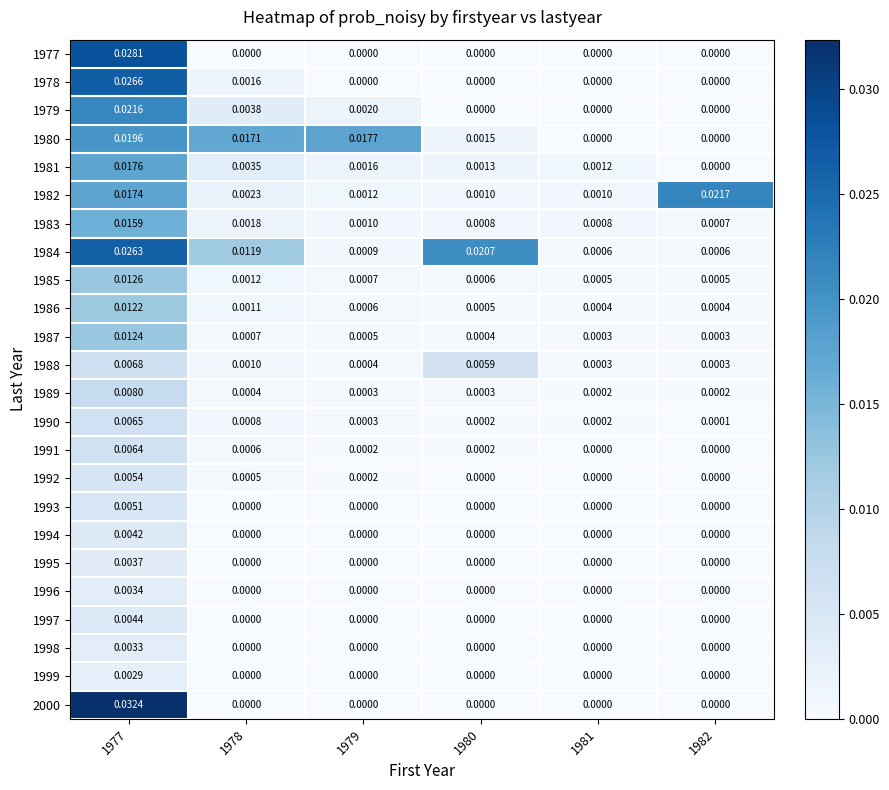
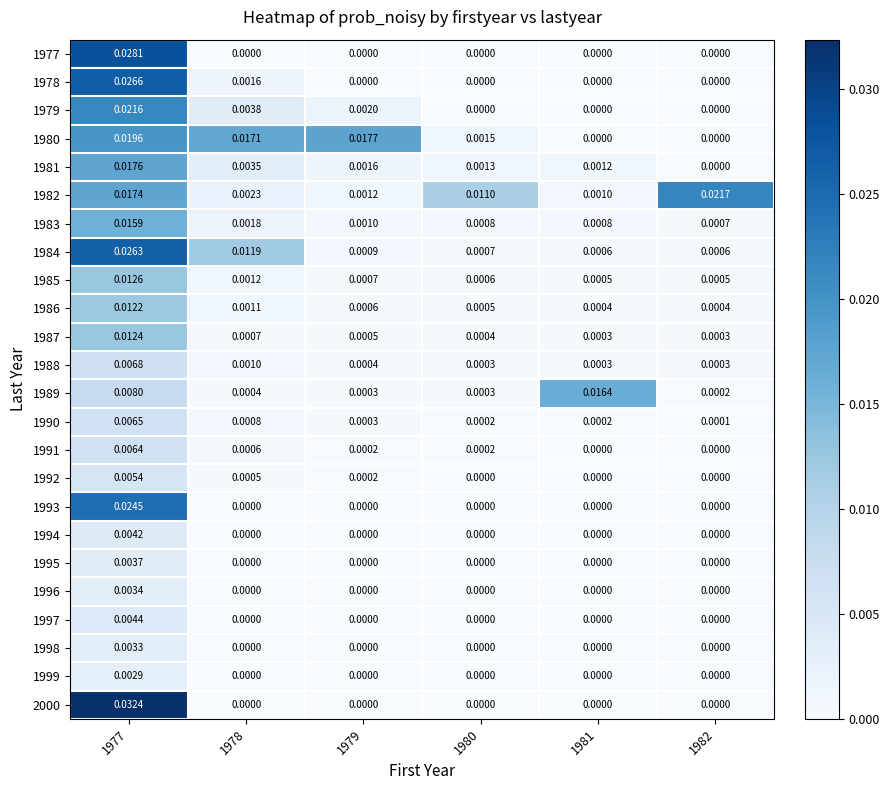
  {
    "1977": {
      "1977": 0.0281,
      "1978": 0.0000,
      "1979": 0.0000,
      "1980": 0.0000,
      "1981": 0.0000,
      "1982": 0.0000
    },
    "1978": {
      "1977": 0.0266,
      "1978": 0.0016,
      "1979": 0.0000,
      "1980": 0.0000,
      "1981": 0.0000,
      "1982": 0.0000
    },
    "1979": {
      "1977": 0.0216,
      "1978": 0.0038,
      "1979": 0.0020,
      "1980": 0.0000,
      "1981": 0.0000,
      "1982": 0.0000
    },
    "1980": {
      "1977": 0.0196,
      "1978": 0.0171,
      "1979": 0.0177,
      "1980": 0.0015,
      "1981": 0.0000,
      "1982": 0.0000
    },
    "1981": {
      "1977": 0.0176,
      "1978": 0.0035,
      "1979": 0.0016,
      "1980": 0.0013,
      "1981": 0.0012,
      "1982": 0.0000
    },
    "1982": {
      "1977": 0.0174,
      "1978": 0.0023,
      "1979": 0.0012,
-     "1980": 0.0010,
+     "1980": 0.0110,
      "1981": 0.0010,
      "1982": 0.0217
    },
    "1983": {
      "1977": 0.0159,
      "1978": 0.0018,
      "1979": 0.0010,
      "1980": 0.0008,
      "1981": 0.0008,
      "1982": 0.0007
    },
    "1984": {
      "1977": 0.0263,
      "1978": 0.0119,
      "1979": 0.0009,
-     "1980": 0.0207,
+     "1980": 0.0007,
      "1981": 0.0006,
      "1982": 0.0006
    },
    "1985": {
      "1977": 0.0126,
      "1978": 0.0012,
      "1979": 0.0007,
      "1980": 0.0006,
      "1981": 0.0005,
      "1982": 0.0005
    },
    "1986": {
      "1977": 0.0122,
      "1978": 0.0011,
      "1979": 0.0006,
      "1980": 0.0005,
      "1981": 0.0004,
      "1982": 0.0004
    },
    "1987": {
      "1977": 0.0124,
      "1978": 0.0007,
      "1979": 0.0005,
      "1980": 0.0004,
      "1981": 0.0003,
      "1982": 0.0003
    },
    "1988": {
      "1977": 0.0068,
      "1978": 0.0010,
      "1979": 0.0004,
-     "1980": 0.0059,
+     "1980": 0.0003,
      "1981": 0.0003,
      "1982": 0.0003
    },
    "1989": {
      "1977": 0.0080,
      "1978": 0.0004,
      "1979": 0.0003,
      "1980": 0.0003,
-     "1981": 0.0002,
+     "1981": 0.0164,
      "1982": 0.0002
    },
    "1990": {
      "1977": 0.0065,
      "1978": 0.0008,
      "1979": 0.0003,
      "1980": 0.0002,
      "1981": 0.0002,
      "1982": 0.0001
    },
    "1991": {
      "1977": 0.0064,
      "1978": 0.0006,
      "1979": 0.0002,
      "1980": 0.0002,
      "1981": 0.0000,
      "1982": 0.0000
    },
    "1992": {
      "1977": 0.0054,
      "1978": 0.0005,
      "1979": 0.0002,
      "1980": 0.0000,
      "1981": 0.0000,
      "1982": 0.0000
    },
    "1993": {
-     "1977": 0.0051,
+     "1977": 0.0245,
      "1978": 0.0000,
      "1979": 0.0000,
      "1980": 0.0000,
      "1981": 0.0000,
      "1982": 0.0000
    },
    "1994": {
      "1977": 0.0042,
      "1978": 0.0000,
      "1979": 0.0000,
      "1980": 0.0000,
      "1981": 0.0000,
      "1982": 0.0000
    },
    "1995": {
      "1977": 0.0037,
      "1978": 0.0000,
      "1979": 0.0000,
      "1980": 0.0000,
      "1981": 0.0000,
      "1982": 0.0000
    },
    "1996": {
      "1977": 0.0034,
      "1978": 0.0000,
      "1979": 0.0000,
      "1980": 0.0000,
      "1981": 0.0000,
      "1982": 0.0000
    },
    "1997": {
      "1977": 0.0044,
      "1978": 0.0000,
      "1979": 0.0000,
      "1980": 0.0000,
      "1981": 0.0000,
      "1982": 0.0000
    },
    "1998": {
      "1977": 0.0033,
      "1978": 0.0000,
      "1979": 0.0000,
      "1980": 0.0000,
      "1981": 0.0000,
      "1982": 0.0000
    },
    "1999": {
      "1977": 0.0029,
      "1978": 0.0000,
      "1979": 0.0000,
      "1980": 0.0000,
      "1981": 0.0000,
      "1982": 0.0000
    },
    "2000": {
      "1977": 0.0324,
      "1978": 0.0000,
      "1979": 0.0000,
      "1980": 0.0000,
      "1981": 0.0000,
      "1982": 0.0000
    }
  }
